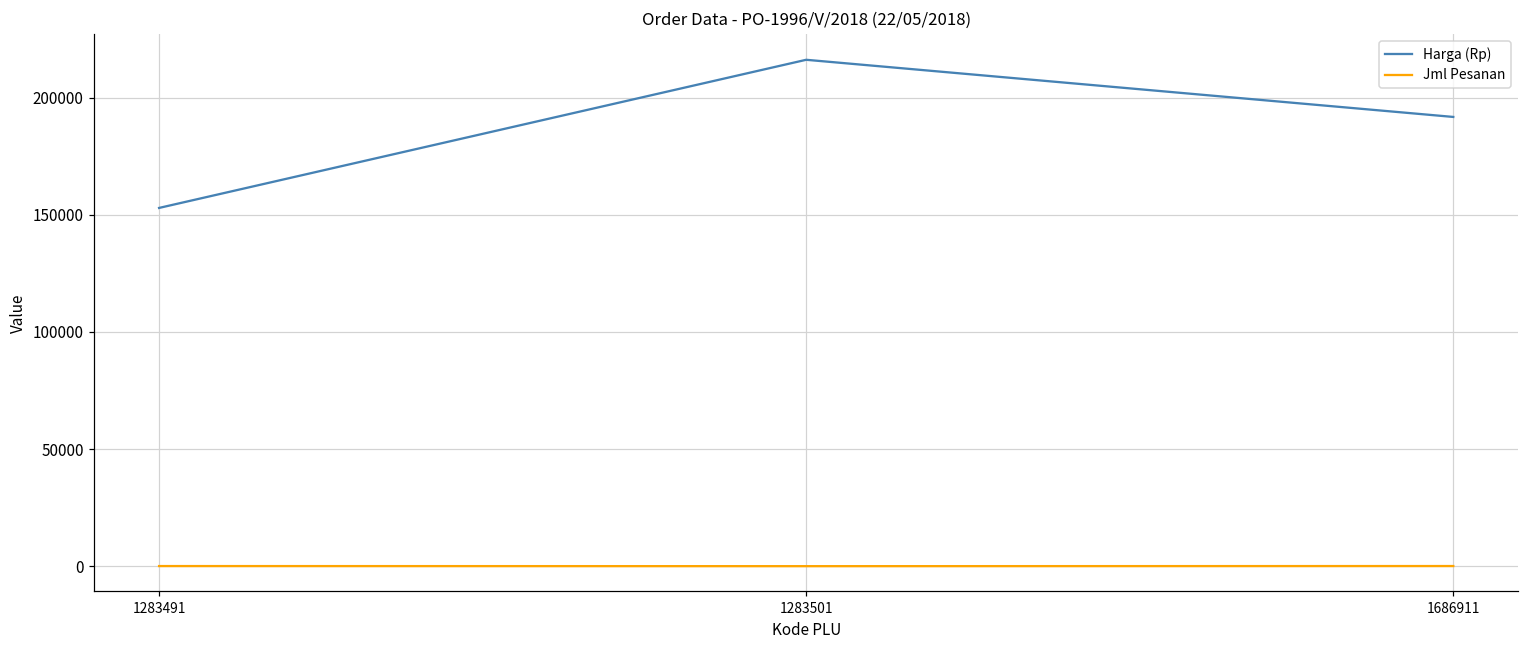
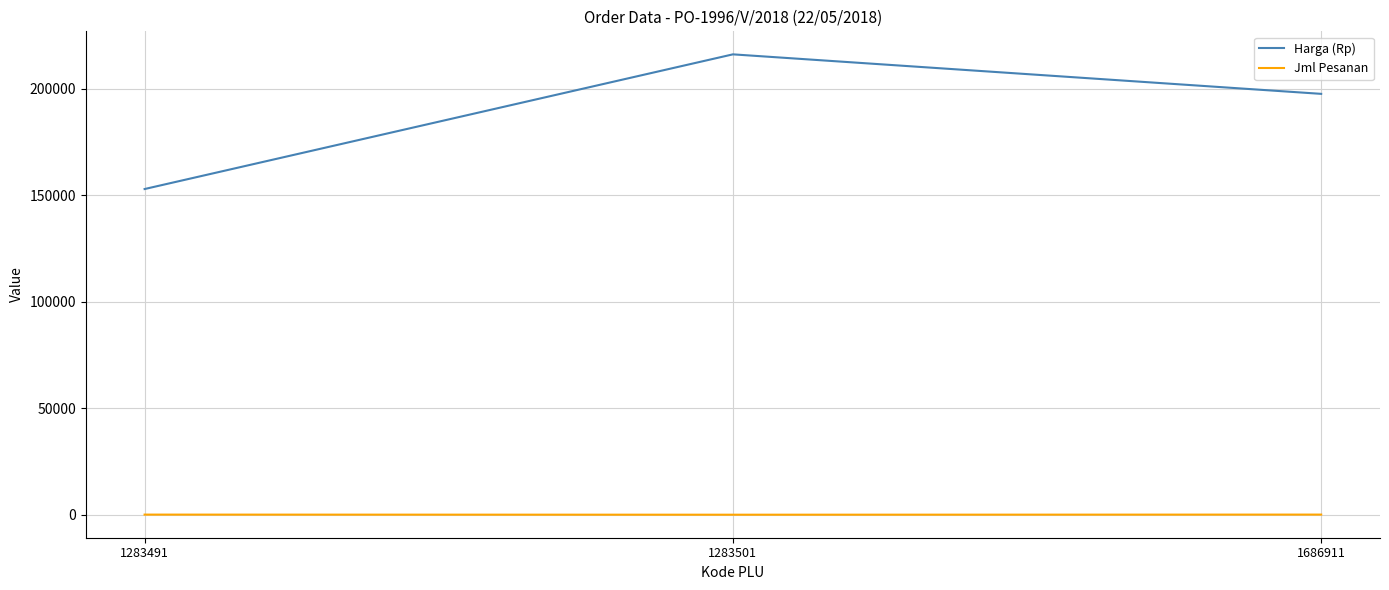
  {
    "Harga (Rp)": {
      "1283491": 153000,
      "1283501": 216000,
-     "1686911": 192000
+     "1686911": 198000
    },
    "Jml Pesanan": {
      "1283491": 0,
      "1283501": 0,
      "1686911": 0
    }
  }
